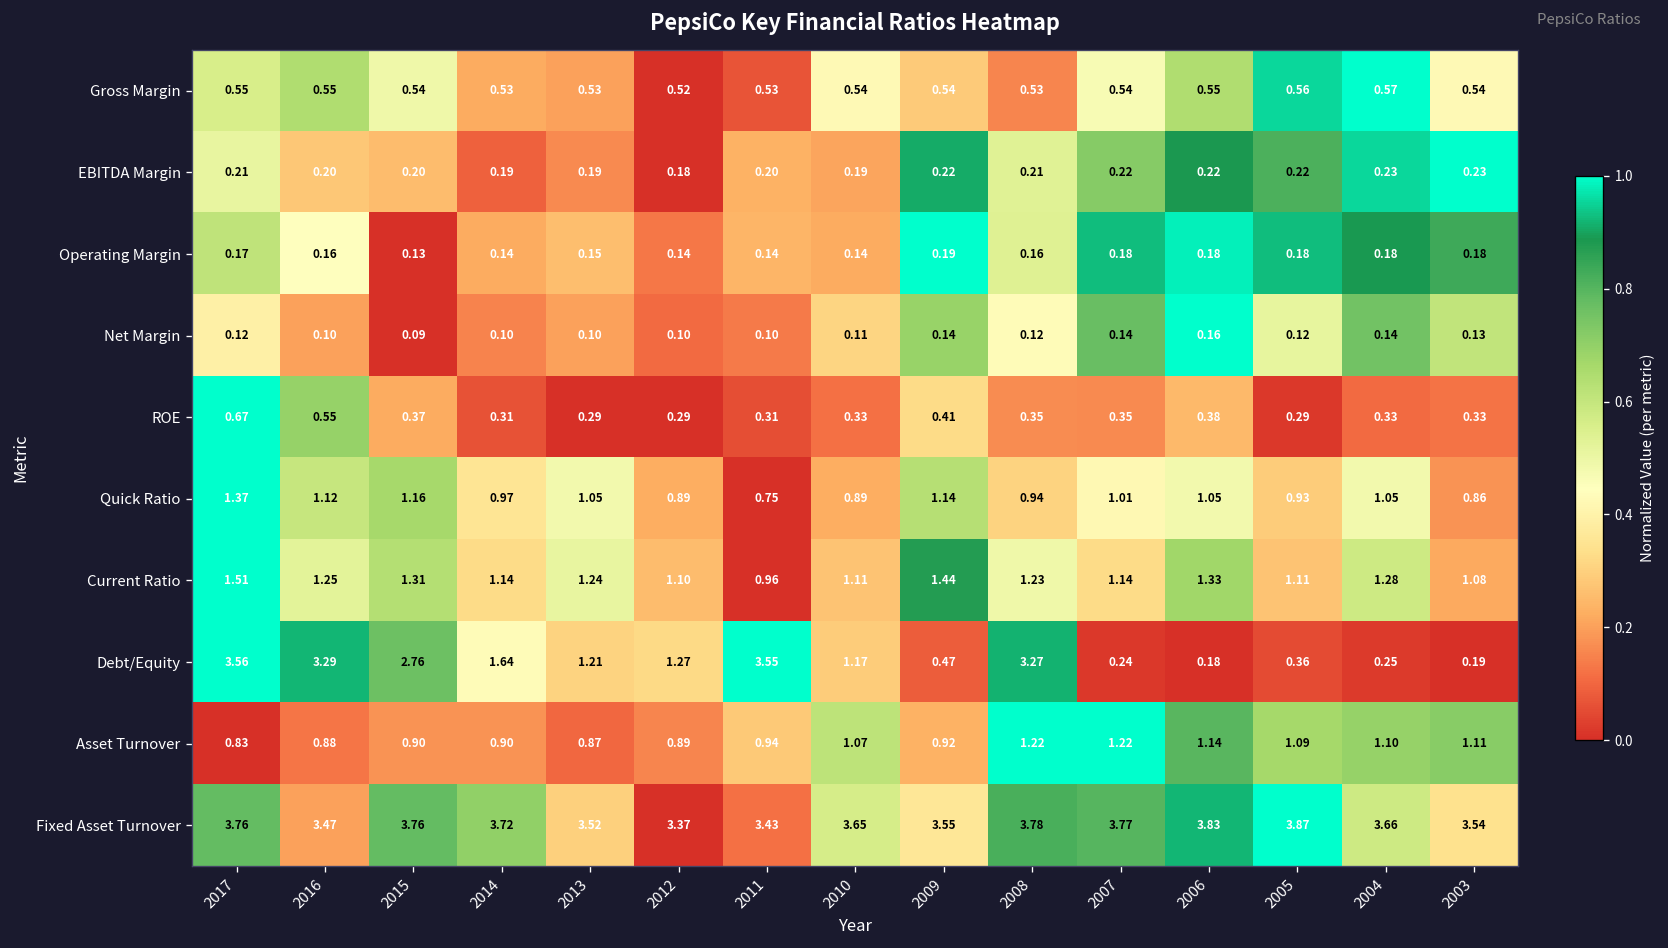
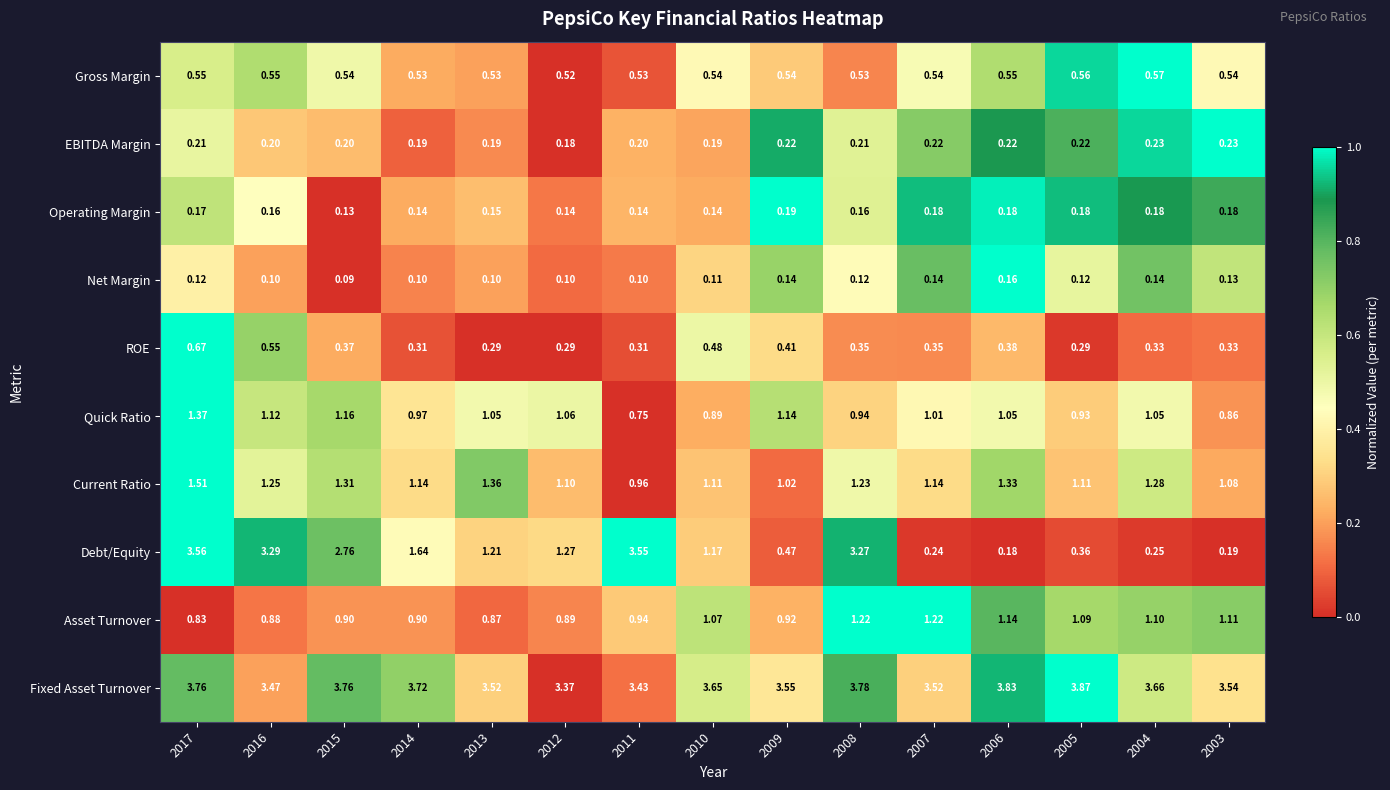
  {
    "Gross Margin": {
      "2017": 0.55,
      "2016": 0.55,
      "2015": 0.54,
      "2014": 0.53,
      "2013": 0.53,
      "2012": 0.52,
      "2011": 0.53,
      "2010": 0.54,
      "2009": 0.54,
      "2008": 0.53,
      "2007": 0.54,
      "2006": 0.55,
      "2005": 0.56,
      "2004": 0.57,
      "2003": 0.54
    },
    "EBITDA Margin": {
      "2017": 0.21,
      "2016": 0.20,
      "2015": 0.20,
      "2014": 0.19,
      "2013": 0.19,
      "2012": 0.18,
      "2011": 0.20,
      "2010": 0.19,
      "2009": 0.22,
      "2008": 0.21,
      "2007": 0.22,
      "2006": 0.22,
      "2005": 0.22,
      "2004": 0.23,
      "2003": 0.23
    },
    "Operating Margin": {
      "2017": 0.17,
      "2016": 0.16,
      "2015": 0.13,
      "2014": 0.14,
      "2013": 0.15,
      "2012": 0.14,
      "2011": 0.14,
      "2010": 0.14,
      "2009": 0.19,
      "2008": 0.16,
      "2007": 0.18,
      "2006": 0.18,
      "2005": 0.18,
      "2004": 0.18,
      "2003": 0.18
    },
    "Net Margin": {
      "2017": 0.12,
      "2016": 0.10,
      "2015": 0.09,
      "2014": 0.10,
      "2013": 0.10,
      "2012": 0.10,
      "2011": 0.10,
      "2010": 0.11,
      "2009": 0.14,
      "2008": 0.12,
      "2007": 0.14,
      "2006": 0.16,
      "2005": 0.12,
      "2004": 0.14,
      "2003": 0.13
    },
    "ROE": {
      "2017": 0.67,
      "2016": 0.55,
      "2015": 0.37,
      "2014": 0.31,
      "2013": 0.29,
      "2012": 0.29,
      "2011": 0.31,
-     "2010": 0.33,
+     "2010": 0.48,
      "2009": 0.41,
      "2008": 0.35,
      "2007": 0.35,
      "2006": 0.38,
      "2005": 0.29,
      "2004": 0.33,
      "2003": 0.33
    },
    "Quick Ratio": {
      "2017": 1.37,
      "2016": 1.12,
      "2015": 1.16,
      "2014": 0.97,
      "2013": 1.05,
-     "2012": 0.89,
+     "2012": 1.06,
      "2011": 0.75,
      "2010": 0.89,
      "2009": 1.14,
      "2008": 0.94,
      "2007": 1.01,
      "2006": 1.05,
      "2005": 0.93,
      "2004": 1.05,
      "2003": 0.86
    },
    "Current Ratio": {
      "2017": 1.51,
      "2016": 1.25,
      "2015": 1.31,
      "2014": 1.14,
-     "2013": 1.24,
+     "2013": 1.36,
      "2012": 1.10,
      "2011": 0.96,
      "2010": 1.11,
-     "2009": 1.44,
+     "2009": 1.02,
      "2008": 1.23,
      "2007": 1.14,
      "2006": 1.33,
      "2005": 1.11,
      "2004": 1.28,
      "2003": 1.08
    },
    "Debt/Equity": {
      "2017": 3.56,
      "2016": 3.29,
      "2015": 2.76,
      "2014": 1.64,
      "2013": 1.21,
      "2012": 1.27,
      "2011": 3.55,
      "2010": 1.17,
      "2009": 0.47,
      "2008": 3.27,
      "2007": 0.24,
      "2006": 0.18,
      "2005": 0.36,
      "2004": 0.25,
      "2003": 0.19
    },
    "Asset Turnover": {
      "2017": 0.83,
      "2016": 0.88,
      "2015": 0.90,
      "2014": 0.90,
      "2013": 0.87,
      "2012": 0.89,
      "2011": 0.94,
      "2010": 1.07,
      "2009": 0.92,
      "2008": 1.22,
      "2007": 1.22,
      "2006": 1.14,
      "2005": 1.09,
      "2004": 1.10,
      "2003": 1.11
    },
    "Fixed Asset Turnover": {
      "2017": 3.76,
      "2016": 3.47,
      "2015": 3.76,
      "2014": 3.72,
      "2013": 3.52,
      "2012": 3.37,
      "2011": 3.43,
      "2010": 3.65,
      "2009": 3.55,
      "2008": 3.78,
-     "2007": 3.77,
+     "2007": 3.52,
      "2006": 3.83,
      "2005": 3.87,
      "2004": 3.66,
      "2003": 3.54
    }
  }
